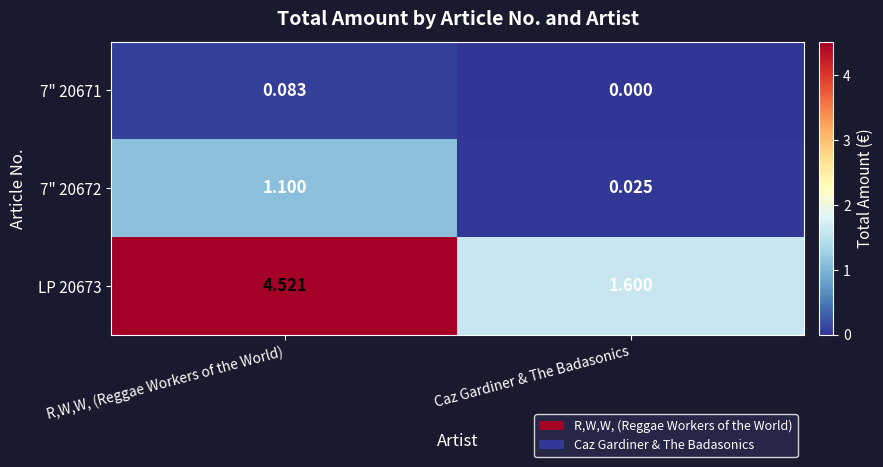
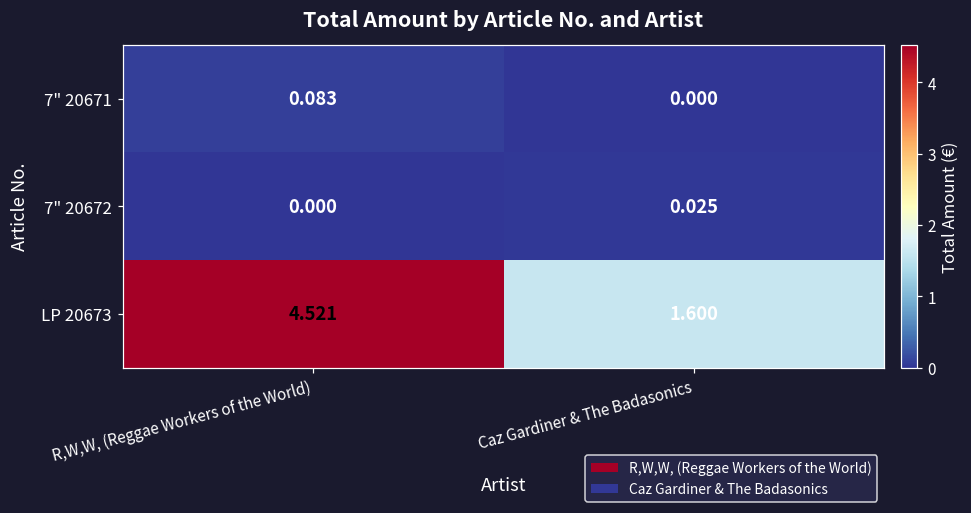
  {
    "7\" 20671": {
      "R,W,W, (Reggae Workers of the World)": 0.083,
      "Caz Gardiner & The Badasonics": 0.000
    },
    "7\" 20672": {
-     "R,W,W, (Reggae Workers of the World)": 1.100,
+     "R,W,W, (Reggae Workers of the World)": 0.000,
      "Caz Gardiner & The Badasonics": 0.025
    },
    "LP 20673": {
      "R,W,W, (Reggae Workers of the World)": 4.521,
      "Caz Gardiner & The Badasonics": 1.600
    }
  }
